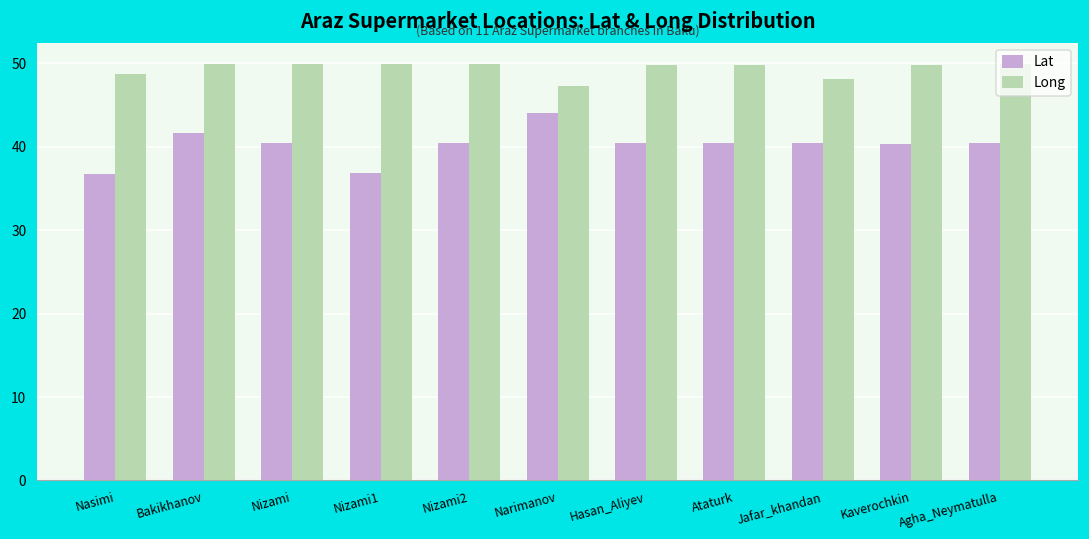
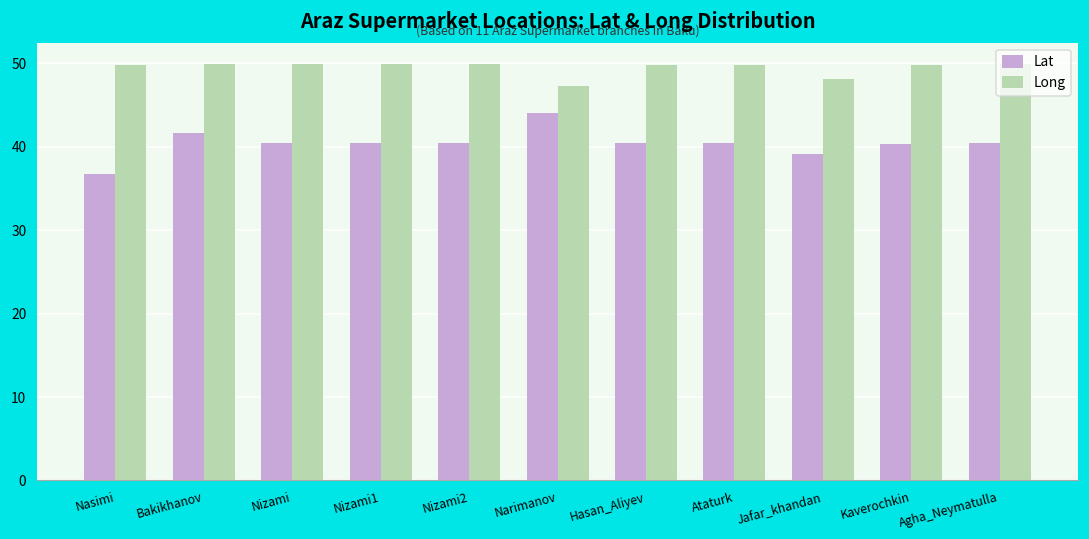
  {
    "Lat": {
      "Nasimi": 37,
      "Bakikhanov": 42,
      "Nizami": 40,
-     "Nizami1": 37,
+     "Nizami1": 40,
      "Nizami2": 40,
      "Narimanov": 44,
      "Hasan_Aliyev": 40,
      "Ataturk": 40,
-     "Jafar_khandan": 40,
+     "Jafar_khandan": 39,
      "Kaverochkin": 40,
      "Agha_Neymatulla": 40
    },
    "Long": {
-     "Nasimi": 49,
+     "Nasimi": 50,
      "Bakikhanov": 50,
      "Nizami": 50,
      "Nizami1": 50,
      "Narimanov": 47,
      "Hasan_Aliyev": 50,
      "Ataturk": 50,
      "Jafar_khandan": 48,
      "Kaverochkin": 50
    }
  }
